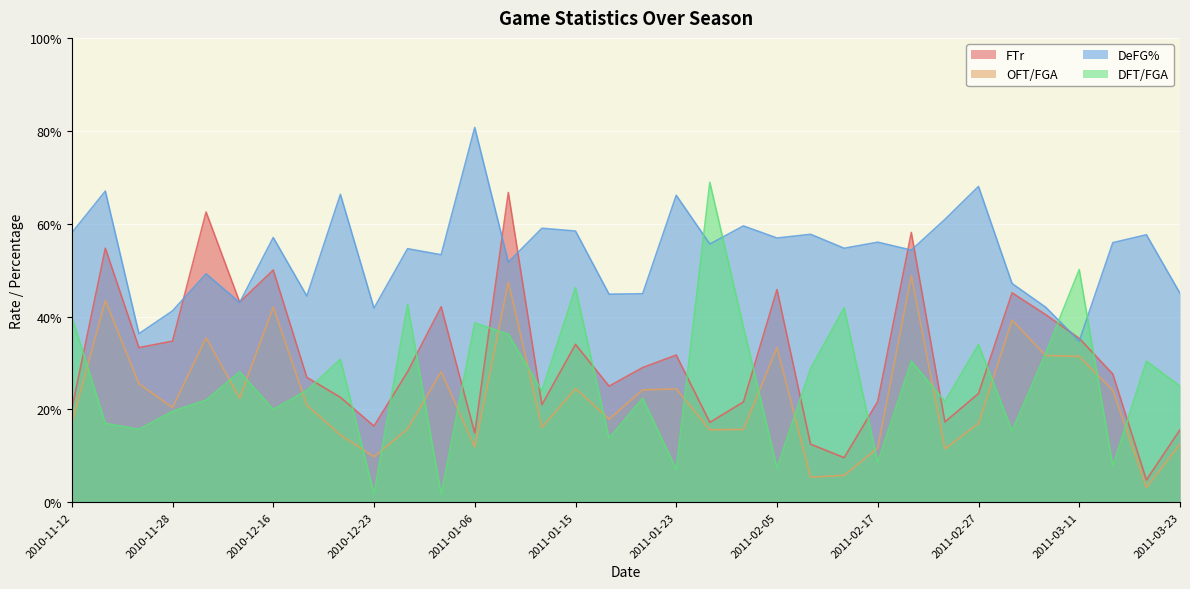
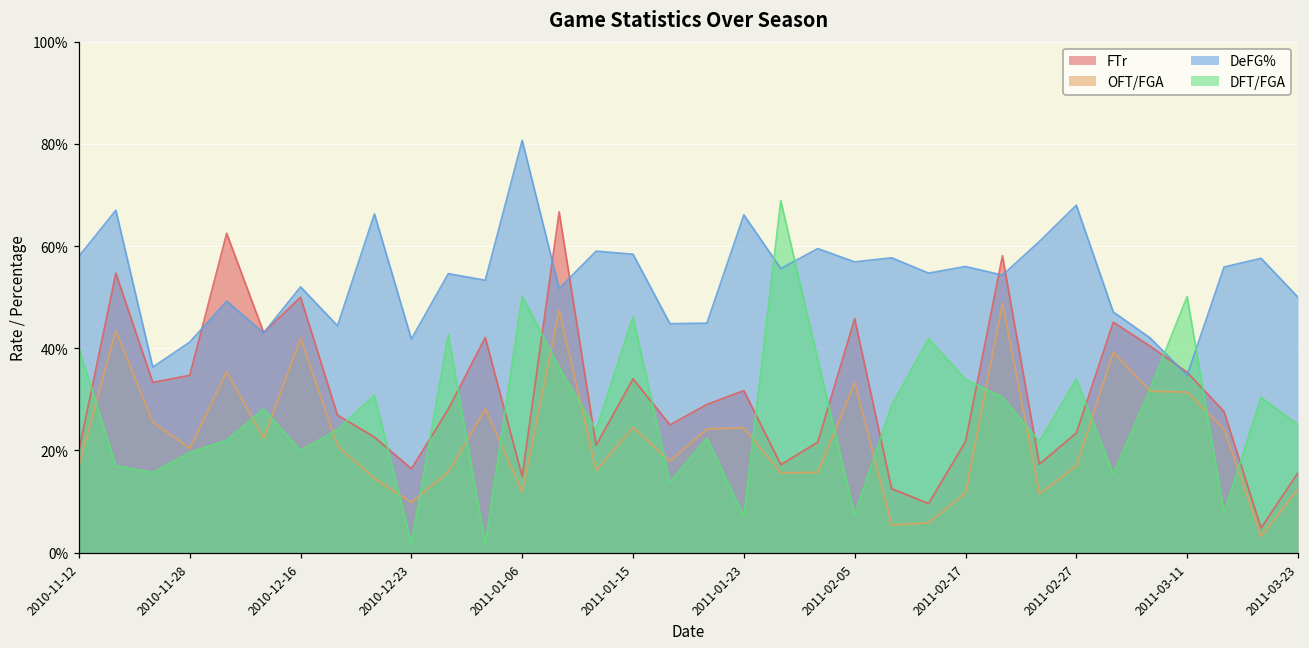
  {
    "DeFG%": {
      "2010-11-12": "58%",
      "2010-11-28": "41%",
-     "2010-12-16": "57%",
+     "2010-12-16": "52%",
      "2010-12-23": "42%",
      "2011-01-06": "81%",
      "2011-01-15": "58%",
      "2011-01-23": "66%",
      "2011-02-05": "57%",
      "2011-02-17": "56%",
      "2011-02-27": "68%",
      "2011-03-11": "35%",
-     "2011-03-23": "45%"
+     "2011-03-23": "50%"
    },
    "DFT/FGA": {
      "2010-11-12": "40%",
      "2010-11-28": "20%",
      "2010-12-16": "20%",
      "2010-12-23": "2%",
-     "2011-01-06": "39%",
+     "2011-01-06": "50%",
      "2011-01-15": "46%",
      "2011-01-23": "7%",
      "2011-02-05": "7%",
-     "2011-02-17": "9%",
+     "2011-02-17": "34%",
      "2011-02-27": "34%",
      "2011-03-11": "50%",
      "2011-03-23": "25%"
    }
  }
